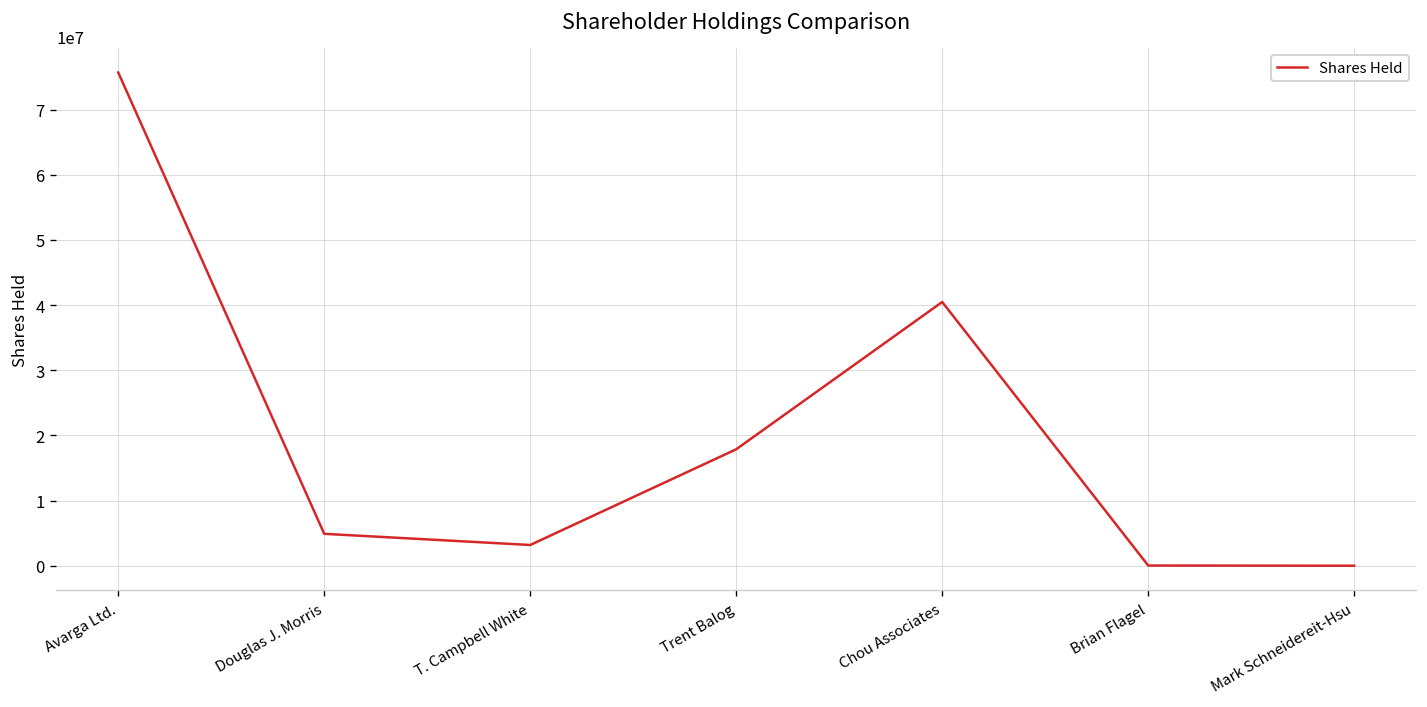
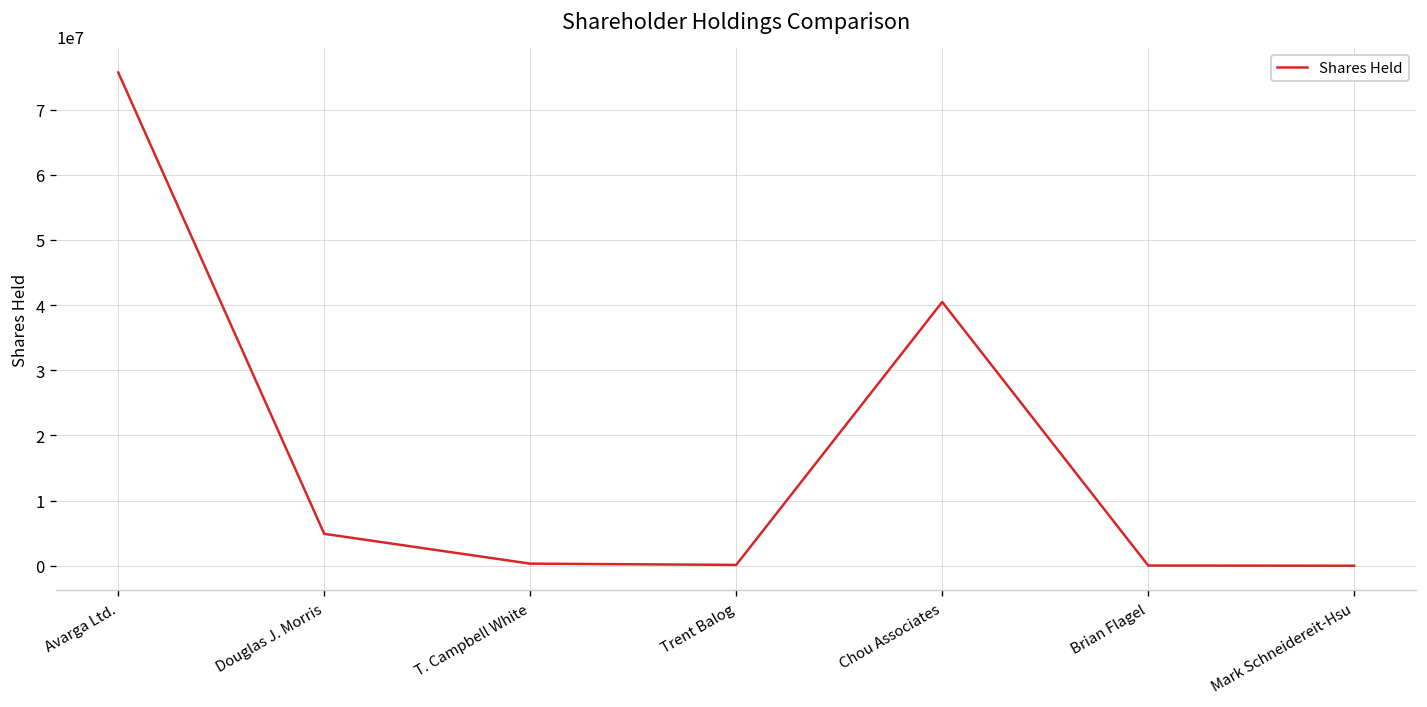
  {
    "Avarga Ltd.": 76000000,
    "Douglas J. Morris": 5000000,
-   "T. Campbell White": 3000000,
-   "Trent Balog": 18000000,
+   "T. Campbell White": 0,
+   "Trent Balog": 0,
    "Chou Associates": 40000000,
    "Brian Flagel": 0,
    "Mark Schneidereit-Hsu": 0
  }
